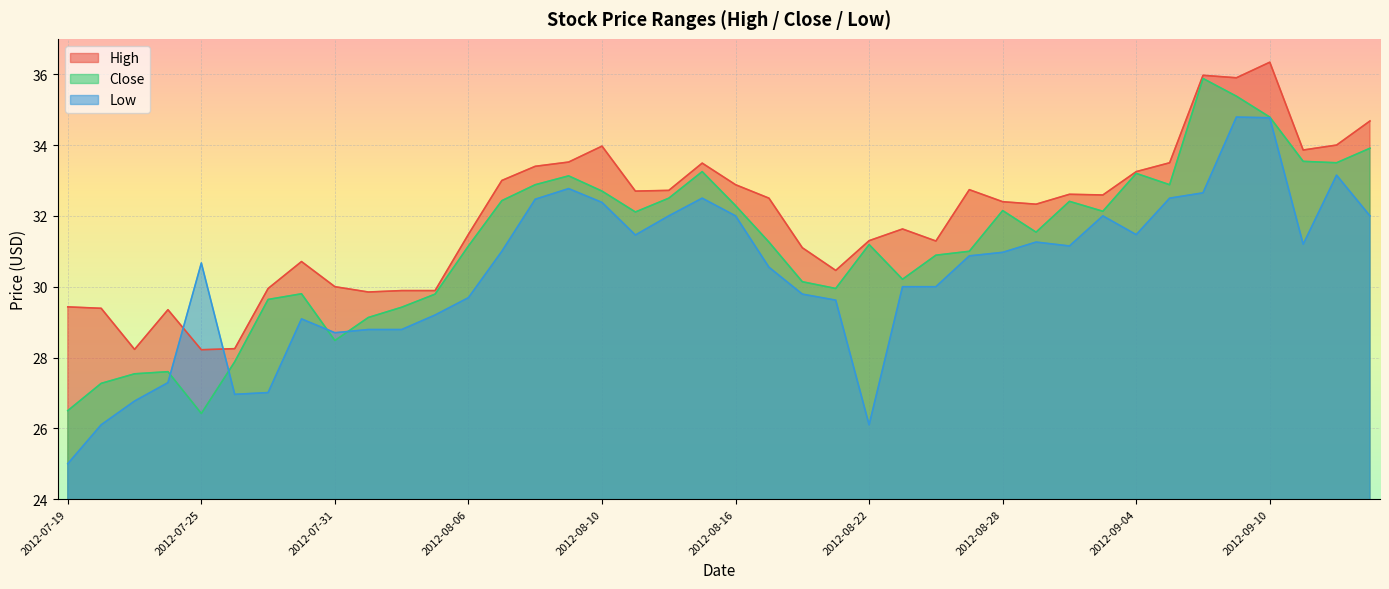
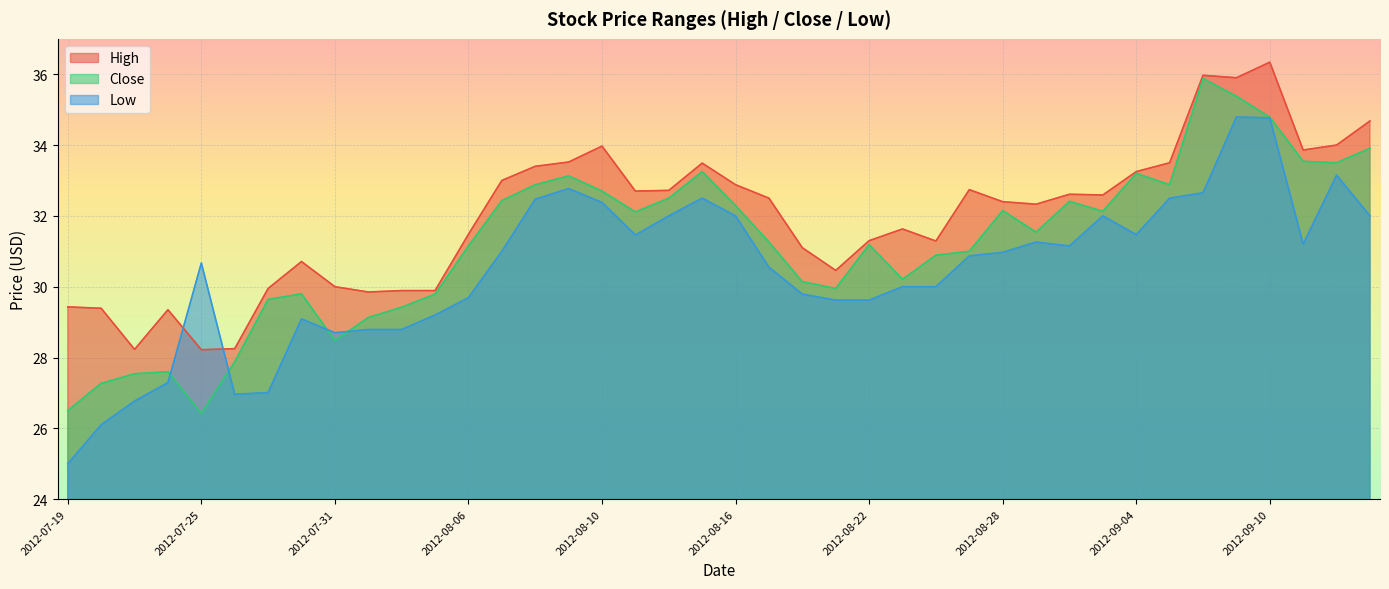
  {
    "High": {
      "2012-07-19": 29.4,
      "2012-07-25": 28.2,
      "2012-07-31": 30.0,
      "2012-08-06": 31.5,
      "2012-08-10": 34.0,
      "2012-08-16": 32.9,
      "2012-08-22": 31.3,
      "2012-08-28": 32.4,
      "2012-09-10": 36.3
    },
    "Close": {
      "2012-07-19": 26.5,
      "2012-07-25": 26.4,
      "2012-07-31": 28.5,
      "2012-08-06": 31.2,
      "2012-08-10": 32.7,
      "2012-08-16": 32.3,
      "2012-08-22": 31.2,
      "2012-08-28": 32.2
    },
    "Low": {
      "2012-07-19": 25.0,
      "2012-07-25": 30.7,
      "2012-07-31": 28.7,
      "2012-08-06": 29.7,
      "2012-08-10": 32.4,
      "2012-08-16": 32.0,
-     "2012-08-22": 26.1,
+     "2012-08-22": 29.6,
      "2012-08-28": 31.0,
      "2012-09-04": 31.5
    }
  }
